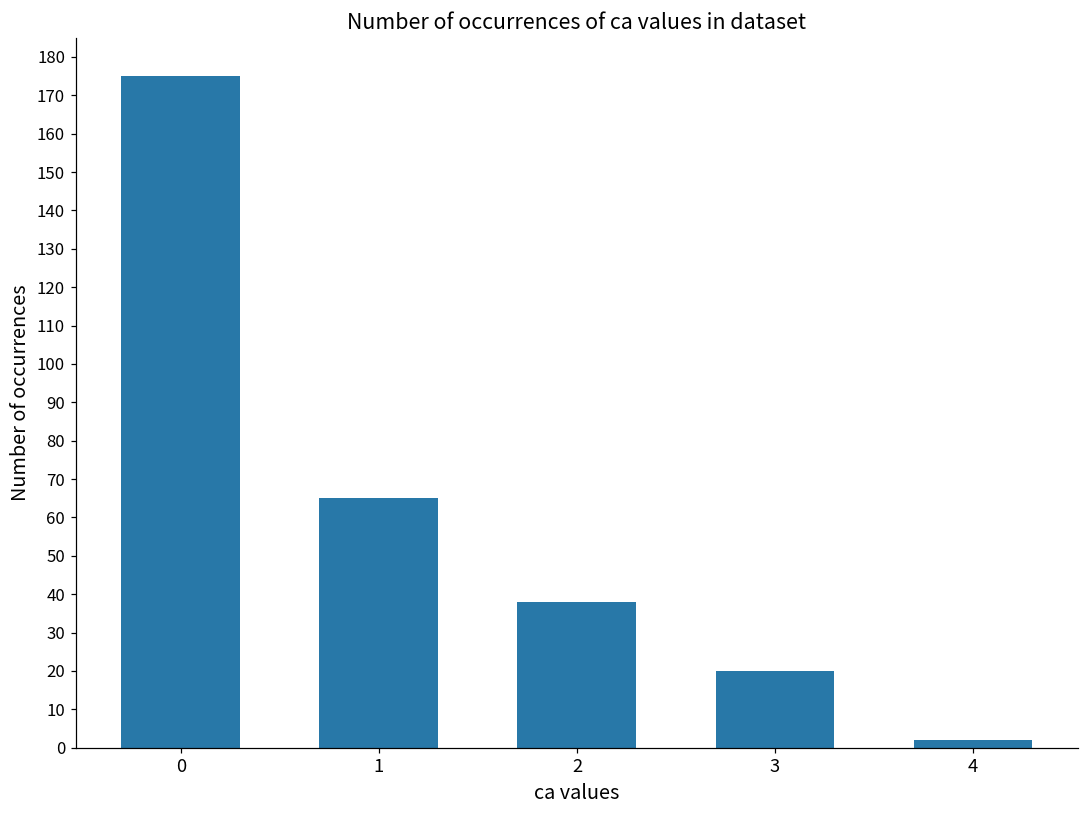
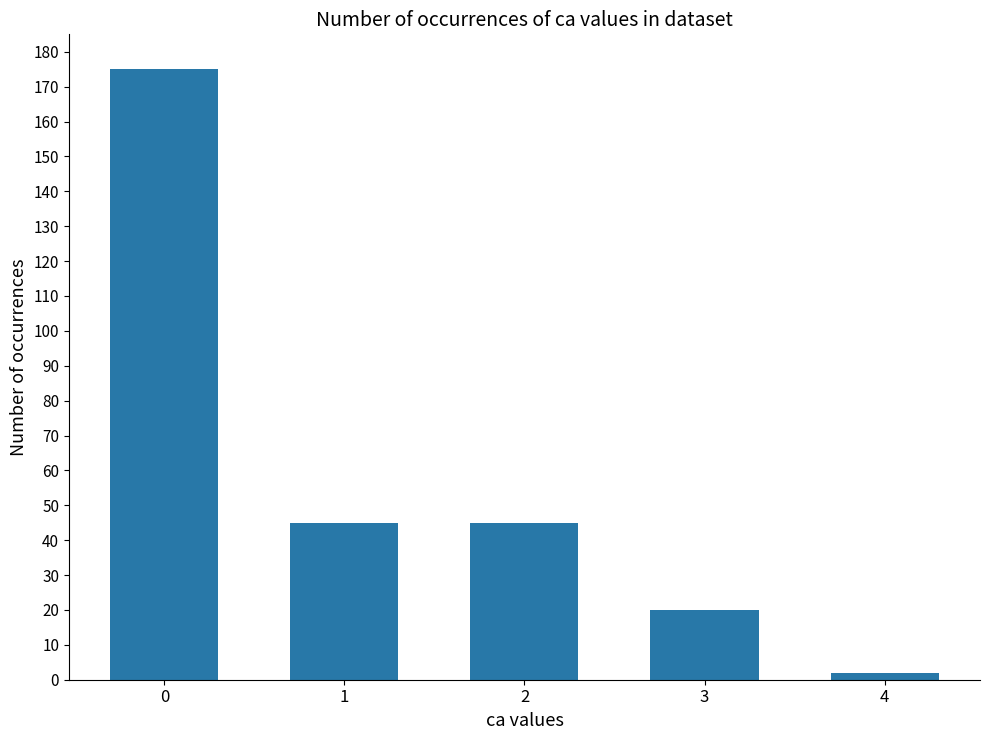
  {
    "0": 175,
-   "1": 65,
-   "2": 38,
+   "1": 45,
+   "2": 45,
    "3": 20,
    "4": 2
  }
